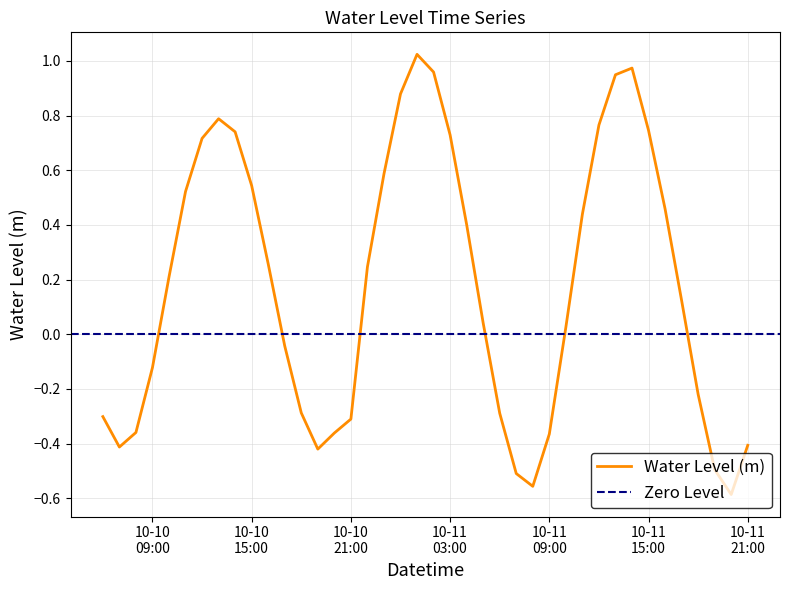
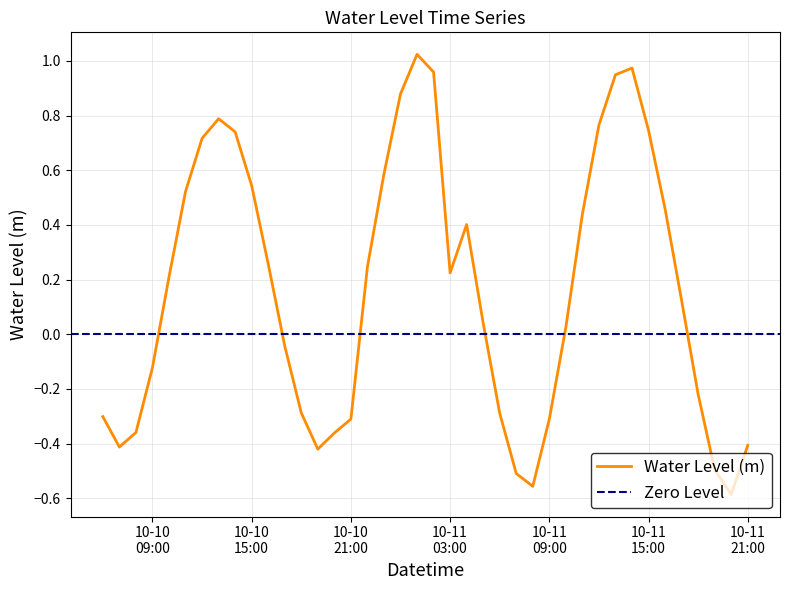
  {
    "10-10 09:00": -0.12,
    "10-10 15:00": 0.54,
    "10-10 21:00": -0.31,
-   "10-11 03:00": 0.73,
-   "10-11 09:00": -0.37,
+   "10-11 03:00": 0.22,
+   "10-11 09:00": -0.31,
    "10-11 15:00": 0.75,
    "10-11 21:00": -0.41
  }
